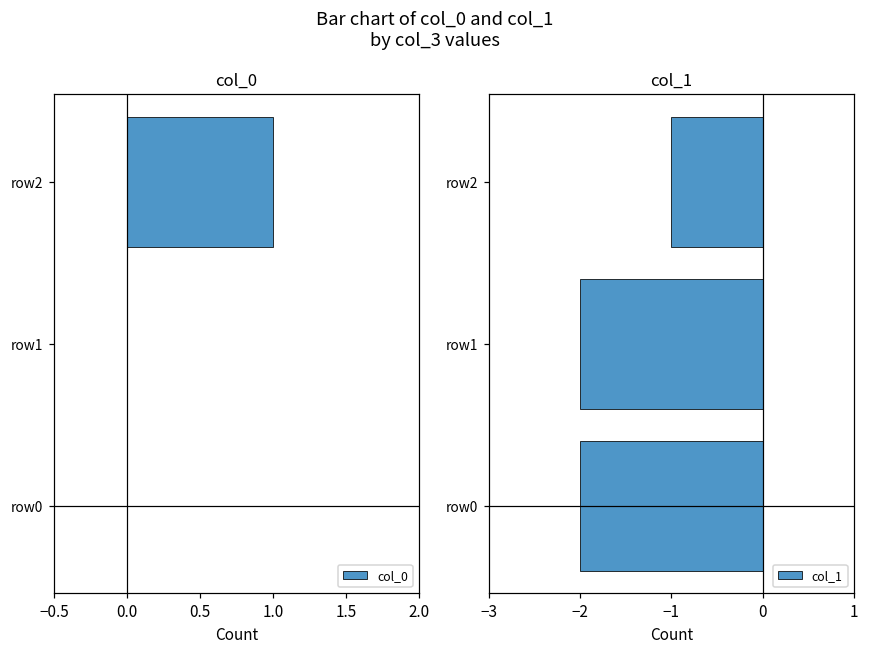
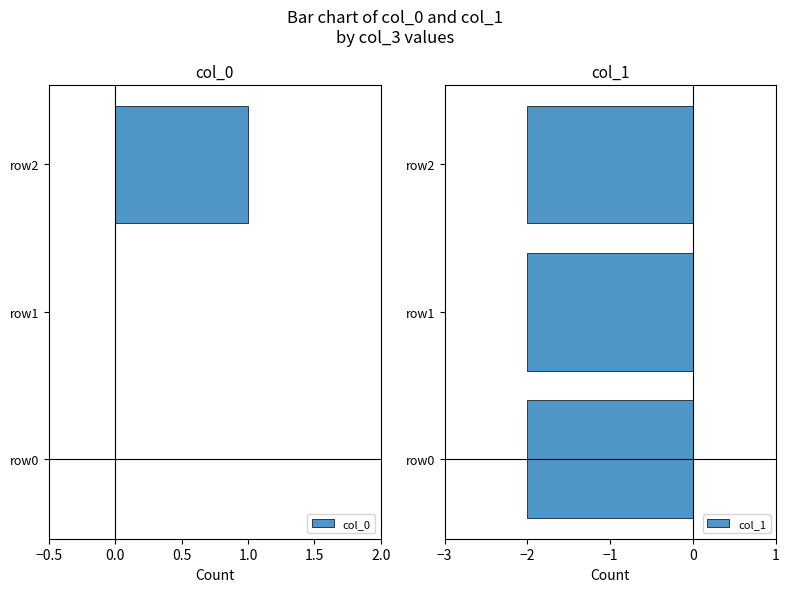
  {
    "col_0": {
      "row2": 1.00,
      "row1": 0.00,
      "row0": 0.00
    },
    "col_1": {
-     "row2": -1,
+     "row2": -2,
      "row1": -2,
      "row0": -2
    }
  }
